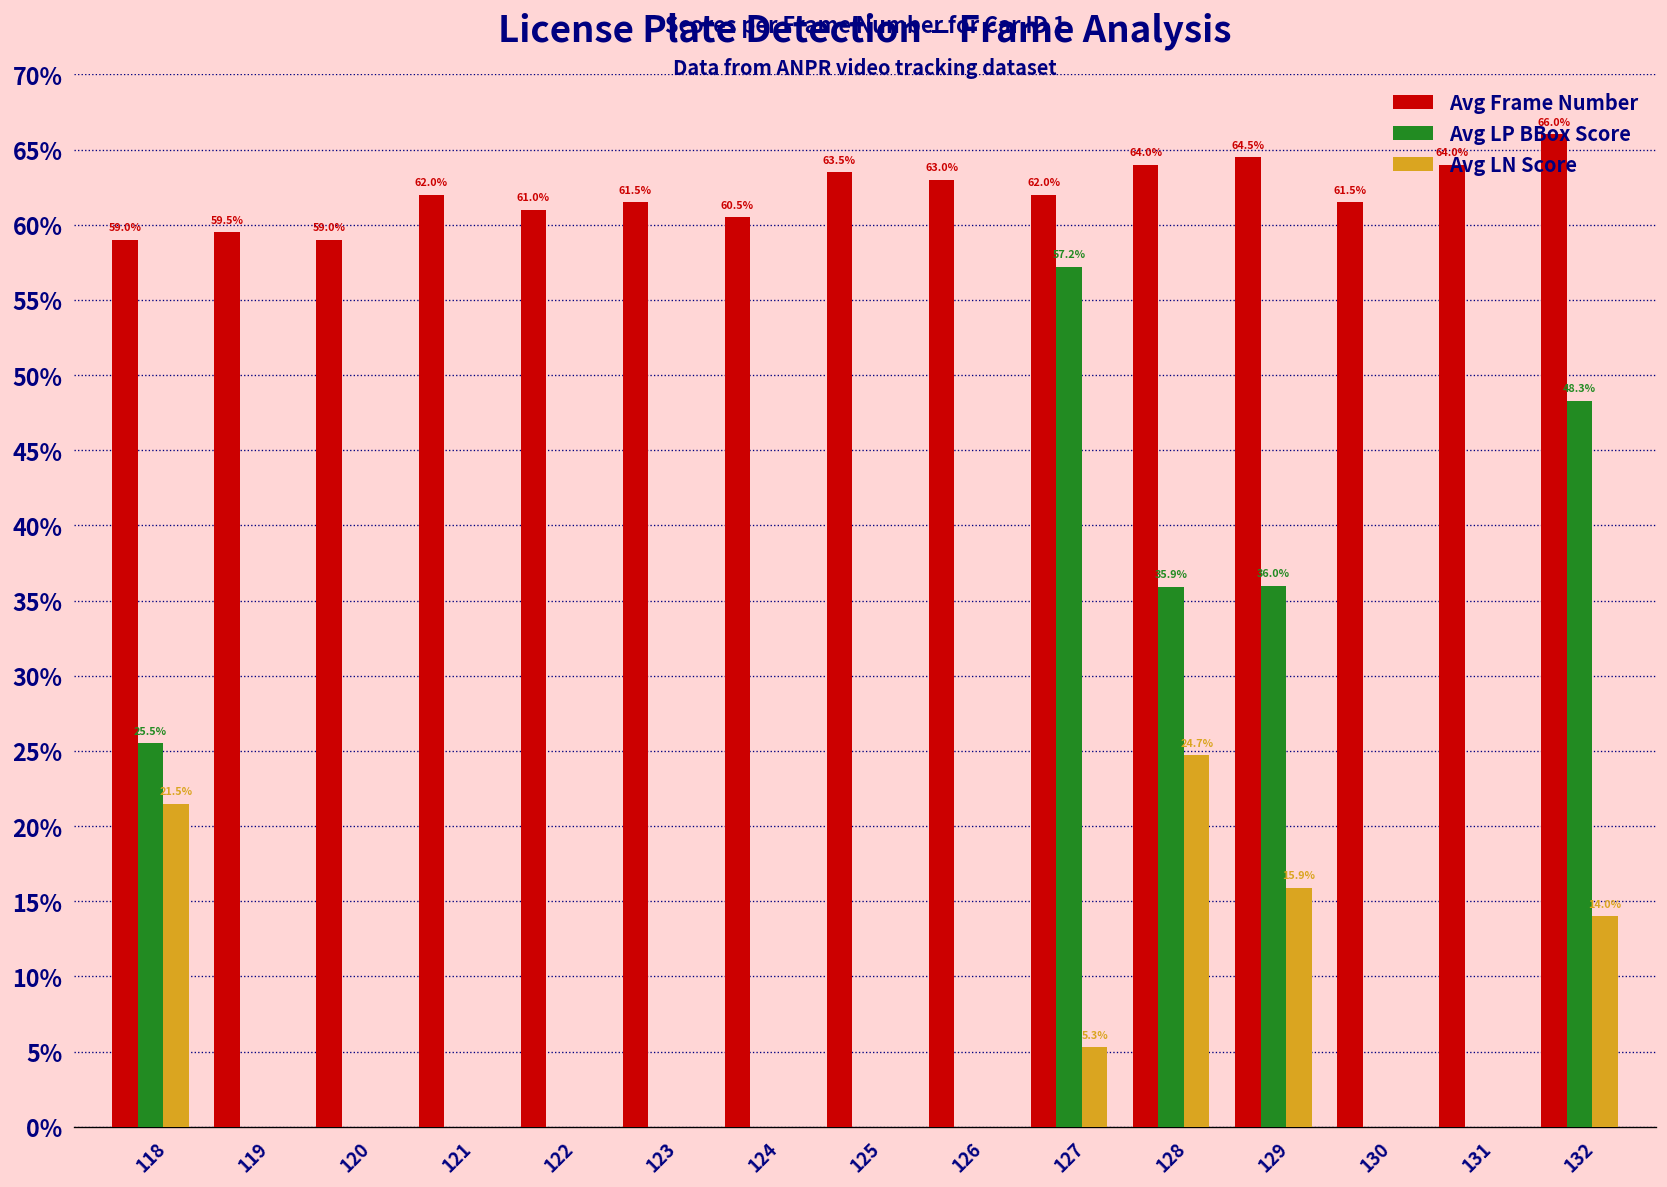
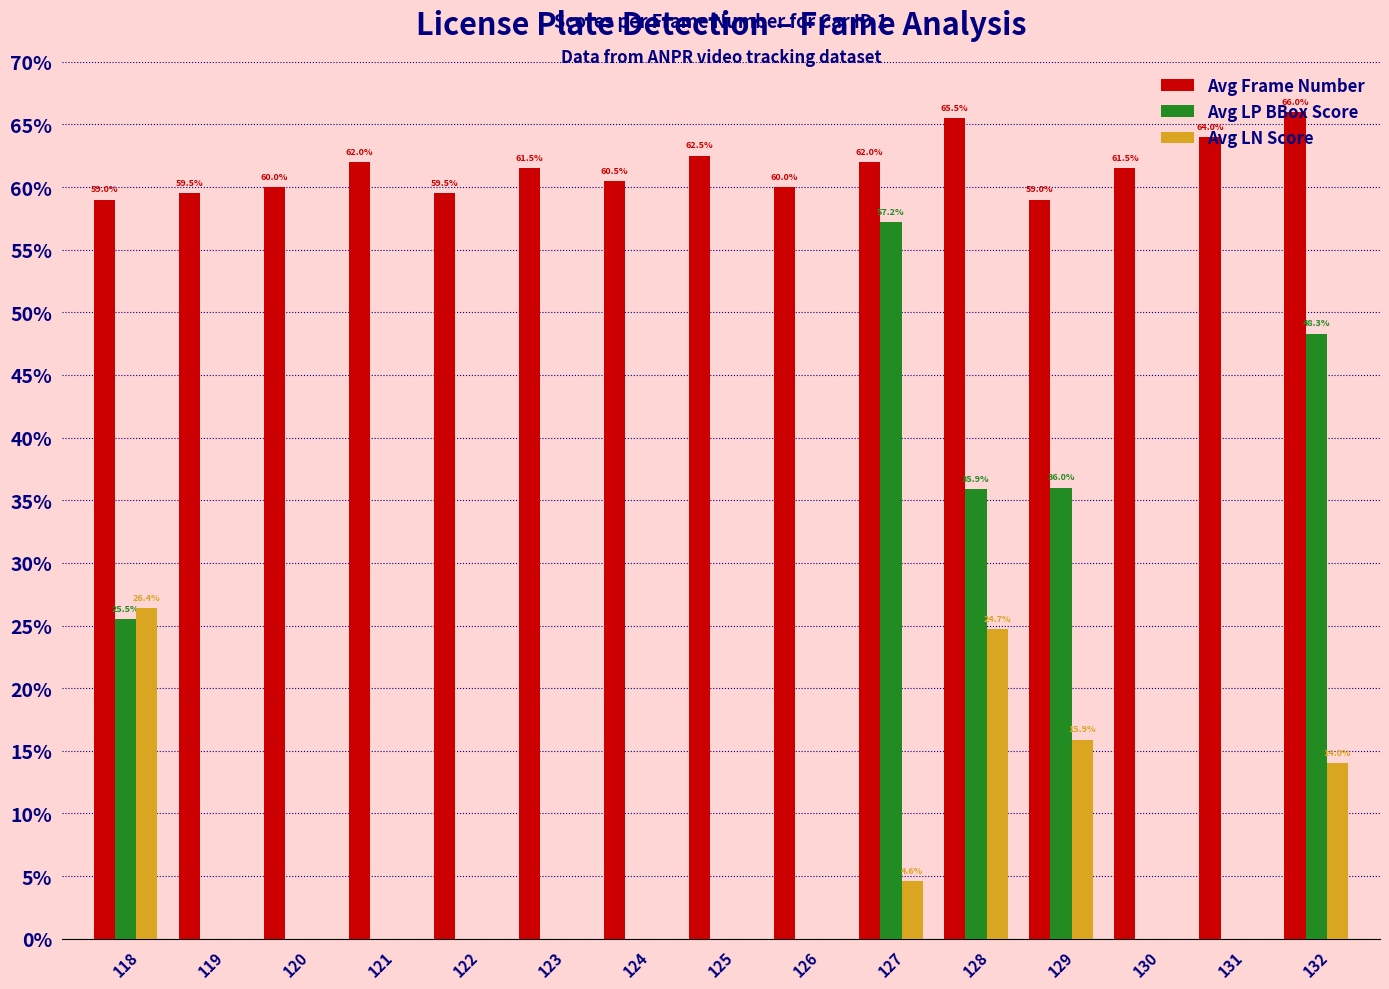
  {
    "Avg Frame Number": {
      "118": "59.0%",
      "119": "59.5%",
-     "120": "59.0%",
+     "120": "60.0%",
      "121": "62.0%",
-     "122": "61.0%",
+     "122": "59.5%",
      "123": "61.5%",
      "124": "60.5%",
-     "125": "63.5%",
-     "126": "63.0%",
+     "125": "62.5%",
+     "126": "60.0%",
      "127": "62.0%",
-     "128": "64.0%",
-     "129": "64.5%",
+     "128": "65.5%",
+     "129": "59.0%",
      "130": "61.5%",
      "131": "64.0%",
      "132": "66.0%"
    },
    "Avg LP BBox Score": {
      "118": "25.5%",
      "127": "57.2%",
      "128": "35.9%",
      "129": "36.0%",
      "132": "48.3%"
    },
    "Avg LN Score": {
-     "118": "21.5%",
-     "127": "5.3%",
+     "118": "26.4%",
+     "127": "4.6%",
      "128": "24.7%",
      "129": "15.9%",
      "132": "14.0%"
    }
  }
